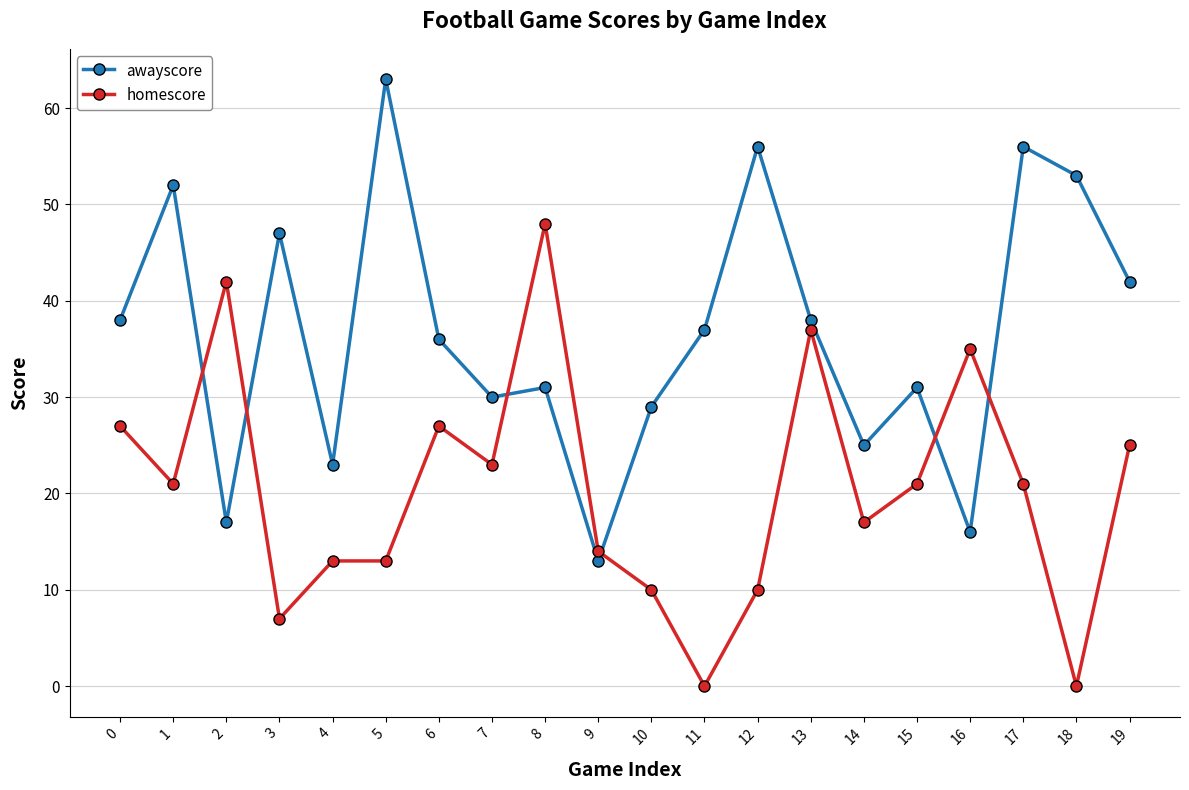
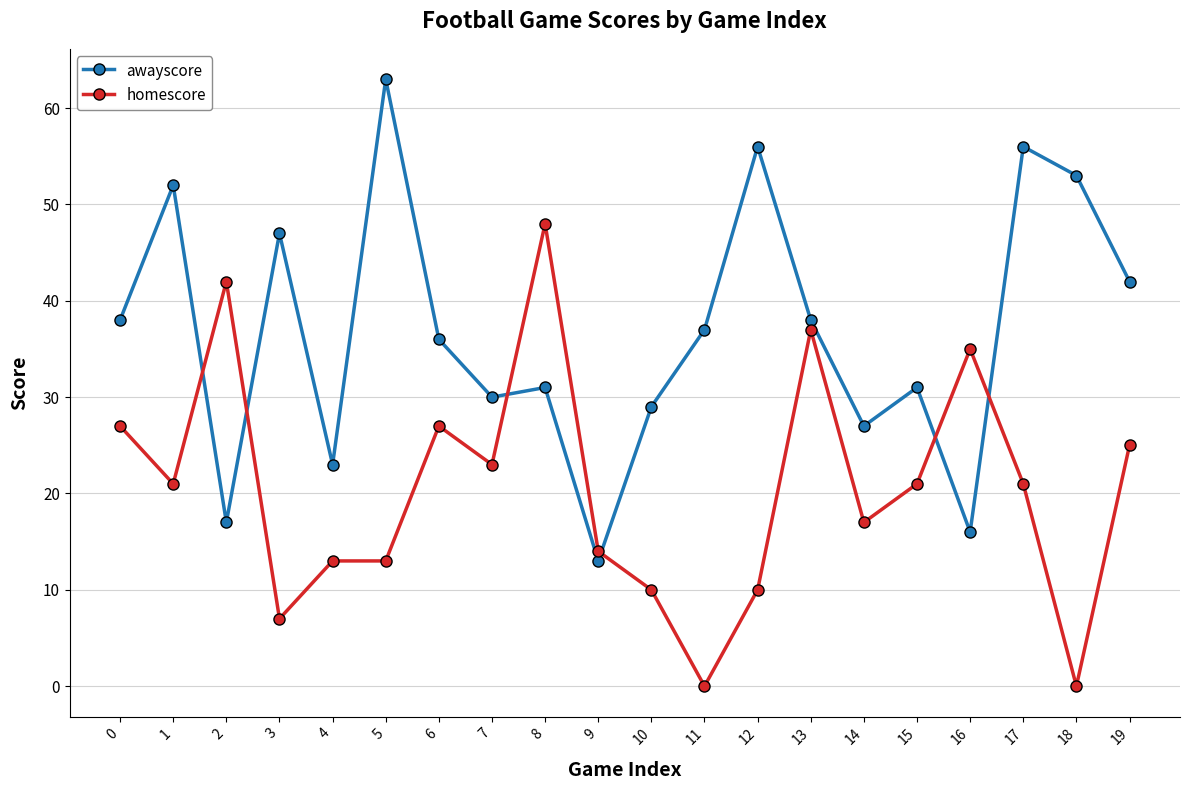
  {
    "awayscore": {
      "0": 38,
      "1": 52,
      "2": 17,
      "3": 47,
      "4": 23,
      "5": 63,
      "6": 36,
      "7": 30,
      "8": 31,
      "9": 13,
      "10": 29,
      "11": 37,
      "12": 56,
      "13": 38,
-     "14": 25,
+     "14": 27,
      "15": 31,
      "16": 16,
      "17": 56,
      "18": 53,
      "19": 42
    },
    "homescore": {
      "0": 27,
      "1": 21,
      "2": 42,
      "3": 7,
      "4": 13,
      "5": 13,
      "6": 27,
      "7": 23,
      "8": 48,
      "9": 14,
      "10": 10,
      "11": 0,
      "12": 10,
      "13": 37,
      "14": 17,
      "15": 21,
      "16": 35,
      "17": 21,
      "18": 0,
      "19": 25
    }
  }
